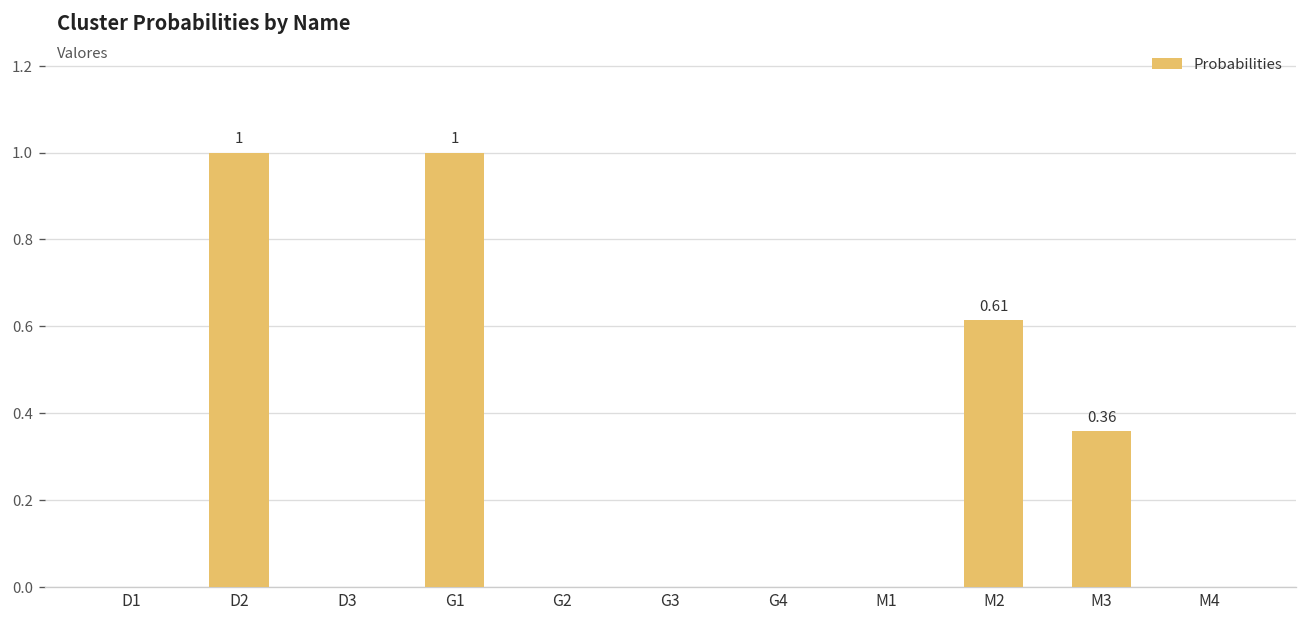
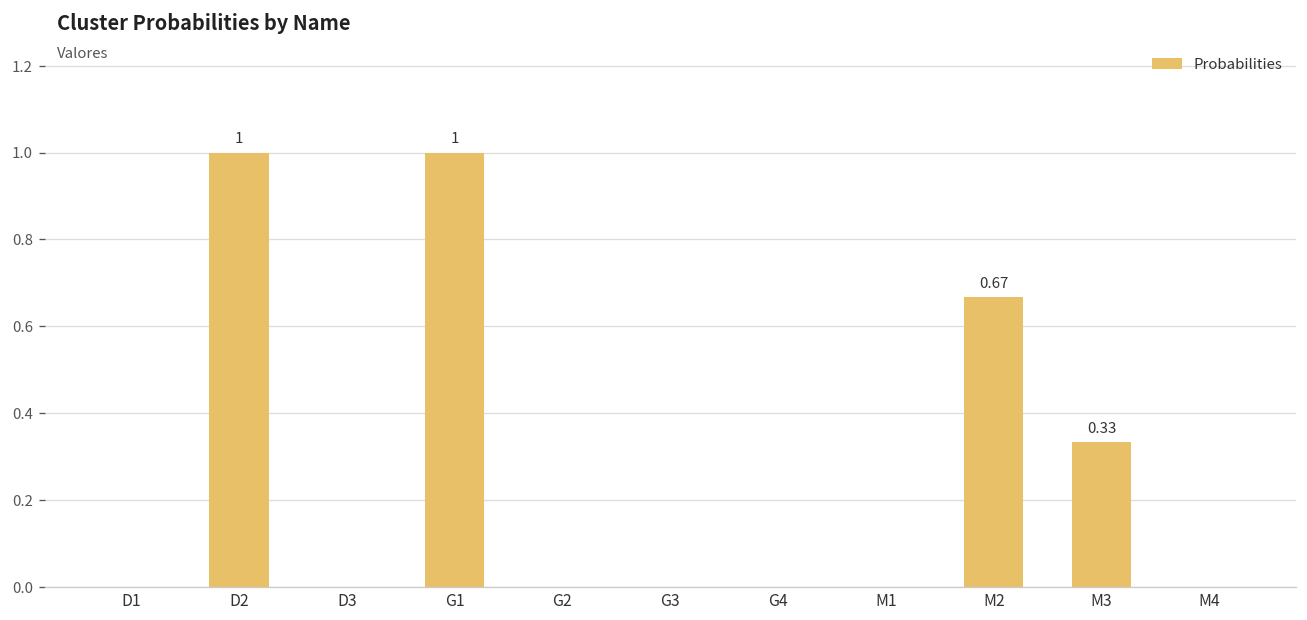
  {
    "D2": 1,
    "G1": 1,
-   "M2": 0.61,
-   "M3": 0.36
+   "M2": 0.67,
+   "M3": 0.33
  }
